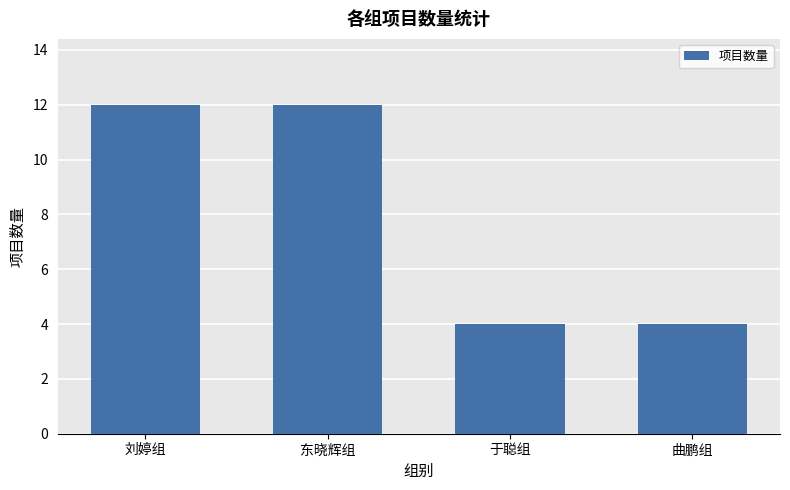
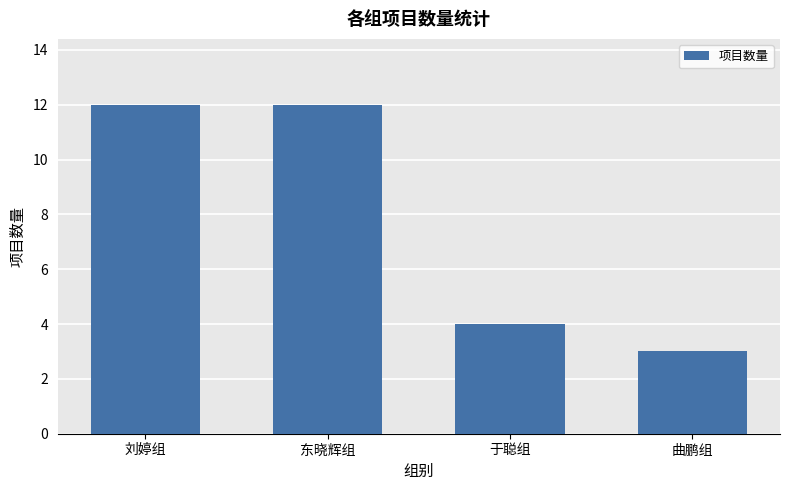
  {
    "刘婷组": 12,
    "东晓辉组": 12,
    "于聪组": 4,
-   "曲鹏组": 4
+   "曲鹏组": 3
  }
